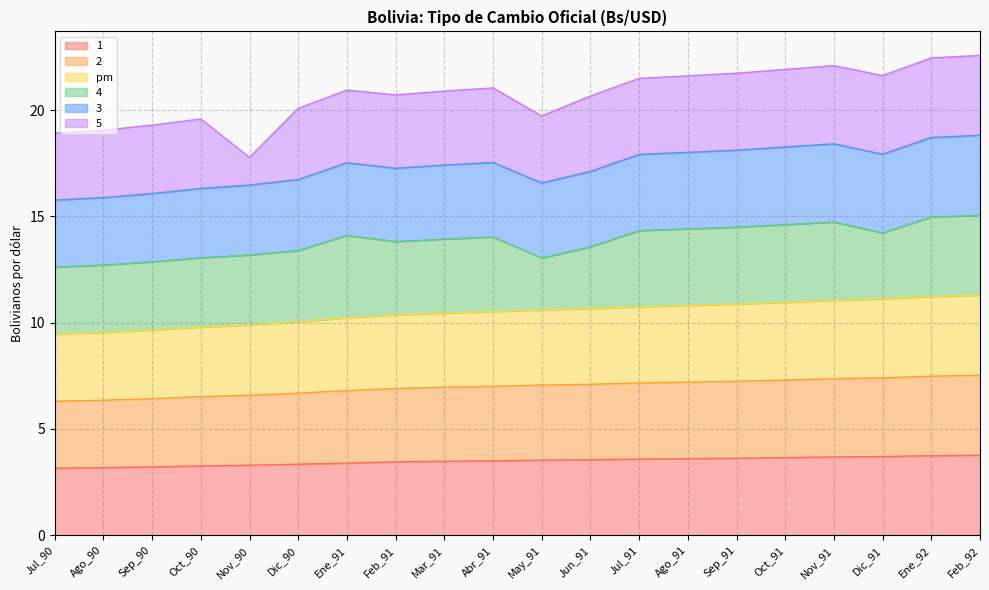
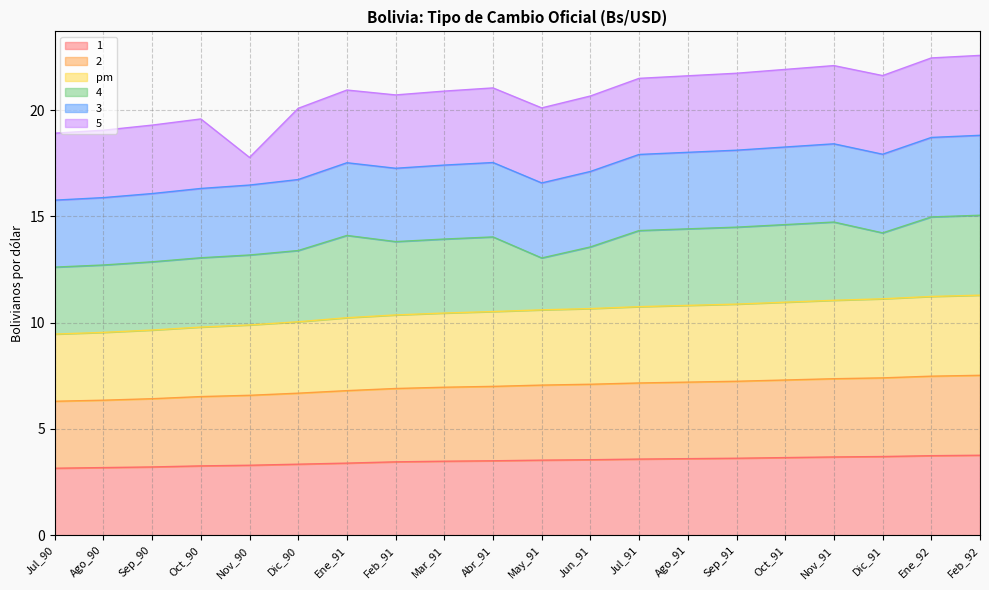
  {
    "4": {
      "Jul_90": 3.2,
      "Ago_90": 3.2,
      "Sep_90": 3.2,
      "Oct_90": 3.3,
      "Nov_90": 3.3,
      "Dic_90": 3.3,
      "Ene_91": 3.9,
      "Feb_91": 3.4,
      "Mar_91": 3.5,
      "Abr_91": 3.5,
      "May_91": 2.4,
      "Jun_91": 2.9,
      "Jul_91": 3.6,
      "Ago_91": 3.6,
      "Sep_91": 3.6,
      "Oct_91": 3.7,
      "Nov_91": 3.7,
      "Dic_91": 3.1,
      "Ene_92": 3.7,
      "Feb_92": 3.8
    },
    "3": {
      "Jul_90": 3.2,
      "Ago_90": 3.2,
      "Sep_90": 3.2,
      "Oct_90": 3.3,
      "Nov_90": 3.3,
      "Dic_90": 3.3,
      "Ene_91": 3.4,
      "Feb_91": 3.4,
      "Mar_91": 3.5,
      "Abr_91": 3.5,
      "May_91": 3.5,
      "Jun_91": 3.5,
      "Jul_91": 3.6,
      "Ago_91": 3.6,
      "Sep_91": 3.6,
      "Oct_91": 3.7,
      "Nov_91": 3.7,
      "Dic_91": 3.7,
      "Ene_92": 3.7,
      "Feb_92": 3.8
    },
    "5": {
      "Jul_90": 3.1,
      "Sep_90": 3.2,
      "Oct_90": 3.3,
      "Nov_90": 1.3,
      "Dic_90": 3.4,
      "Ene_91": 3.4,
      "Feb_91": 3.4,
      "Mar_91": 3.5,
      "Abr_91": 3.5,
-     "May_91": 3.1,
+     "May_91": 3.5,
      "Jun_91": 3.6,
      "Jul_91": 3.6,
      "Ago_91": 3.6,
      "Sep_91": 3.6,
      "Oct_91": 3.6,
      "Nov_91": 3.7,
      "Dic_91": 3.7,
      "Ene_92": 3.7,
      "Feb_92": 3.8
    }
  }
